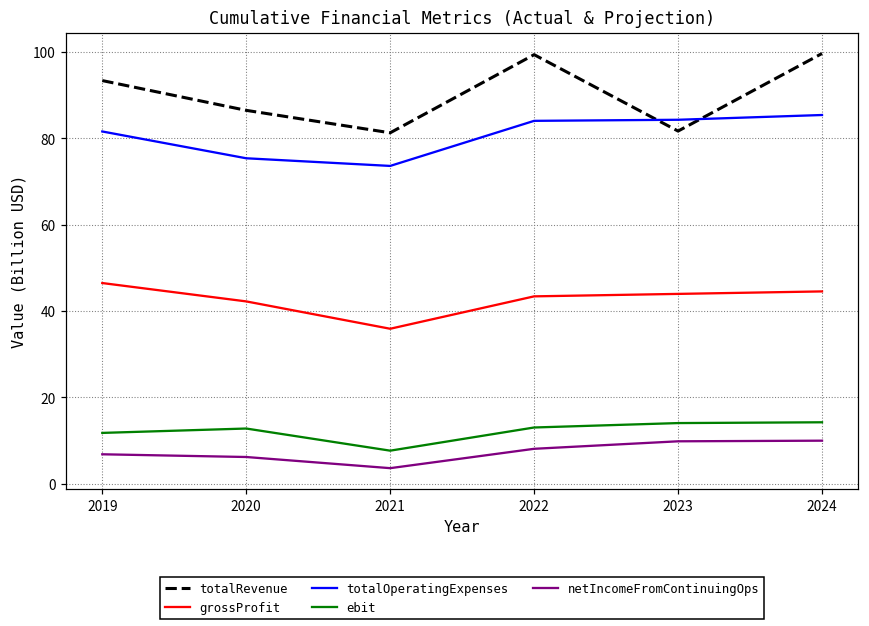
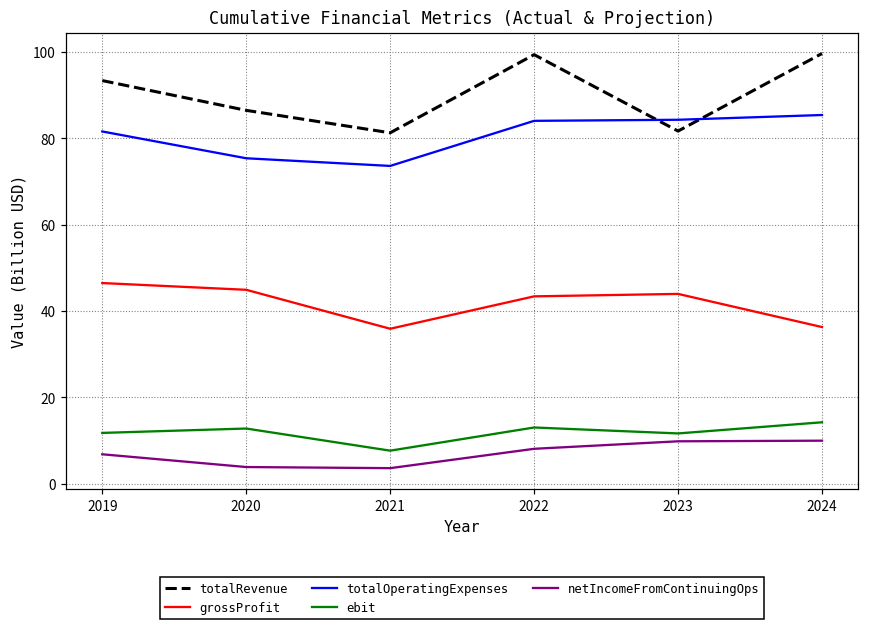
  {
    "totalRevenue": {
      "2019": 93,
      "2020": 87,
      "2021": 81,
      "2022": 99,
      "2023": 82,
      "2024": 100
    },
    "grossProfit": {
      "2019": 47,
-     "2020": 42,
+     "2020": 45,
      "2021": 36,
      "2022": 43,
      "2023": 44,
-     "2024": 45
+     "2024": 36
    },
    "totalOperatingExpenses": {
      "2019": 82,
      "2020": 75,
      "2021": 74,
      "2022": 84,
      "2023": 84,
      "2024": 85
    },
    "ebit": {
      "2019": 12,
      "2020": 13,
      "2021": 8,
      "2022": 13,
-     "2023": 14,
+     "2023": 12,
      "2024": 14
    },
    "netIncomeFromContinuingOps": {
      "2019": 7,
-     "2020": 6,
+     "2020": 4,
      "2021": 4,
      "2022": 8,
      "2023": 10,
      "2024": 10
    }
  }
